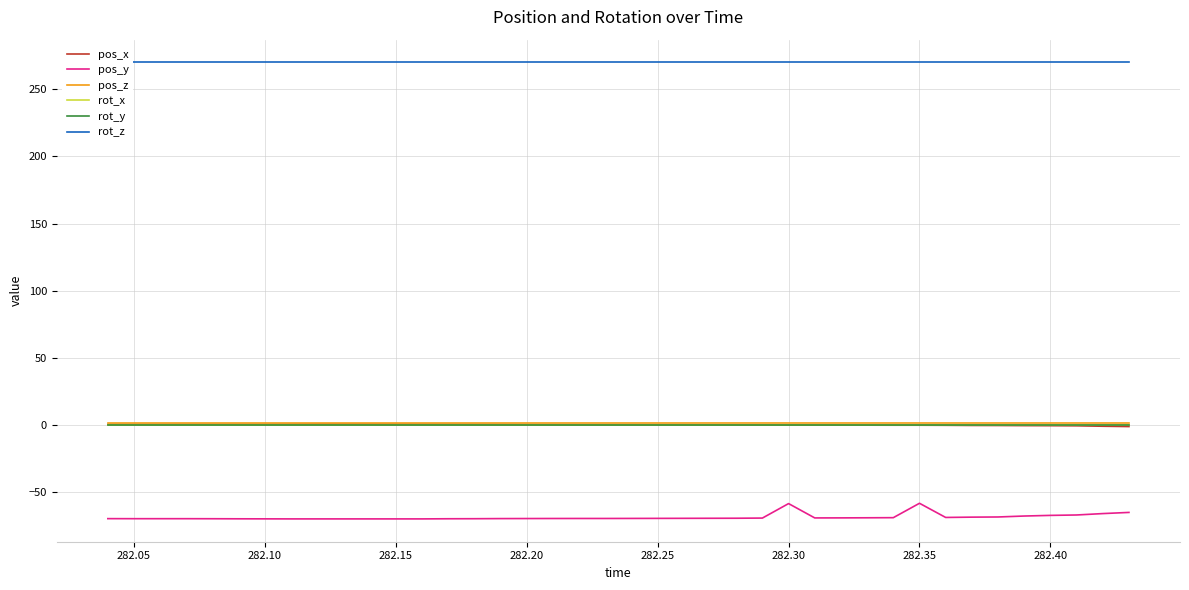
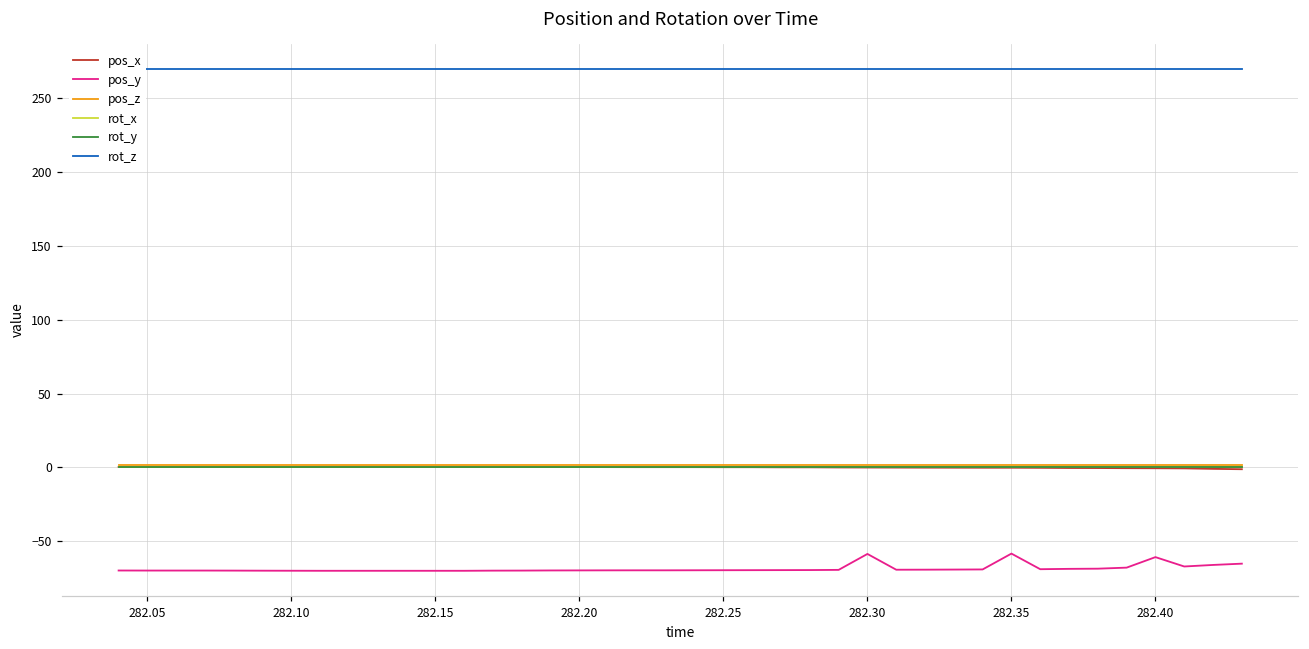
  {
    "pos_y": {
      "282.05": -70,
      "282.10": -70,
      "282.15": -70,
      "282.20": -70,
      "282.25": -70,
      "282.30": -59,
      "282.35": -58,
-     "282.40": -67
+     "282.40": -61
    },
    "rot_z": {
      "282.05": 270,
      "282.10": 270,
      "282.15": 270,
      "282.20": 270,
      "282.25": 270,
      "282.30": 270,
      "282.35": 270,
      "282.40": 270
    }
  }
